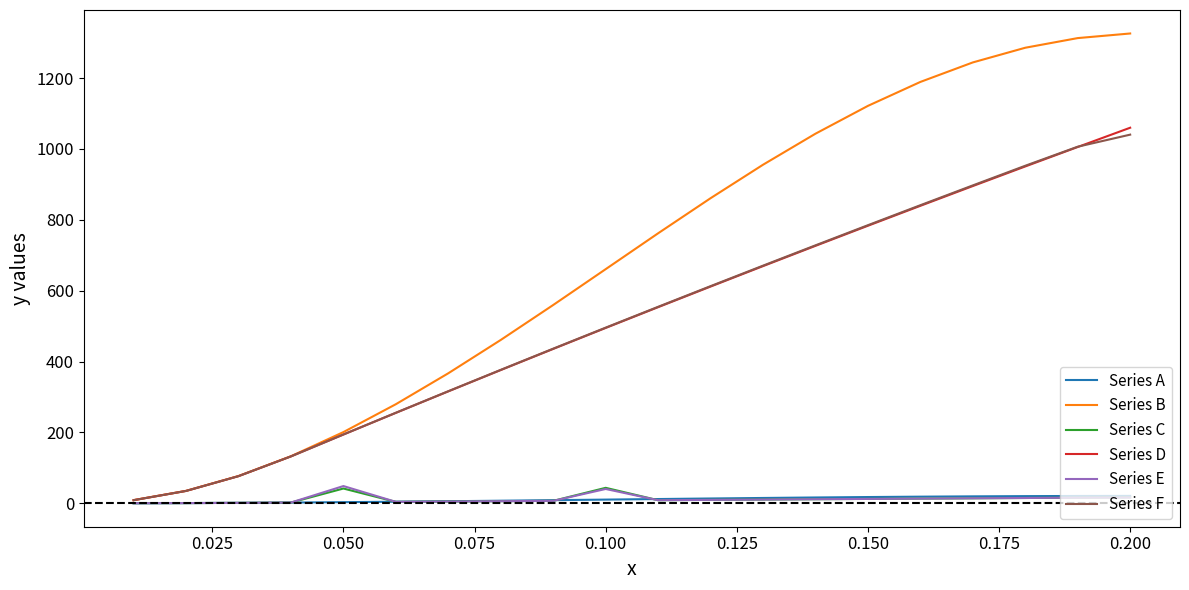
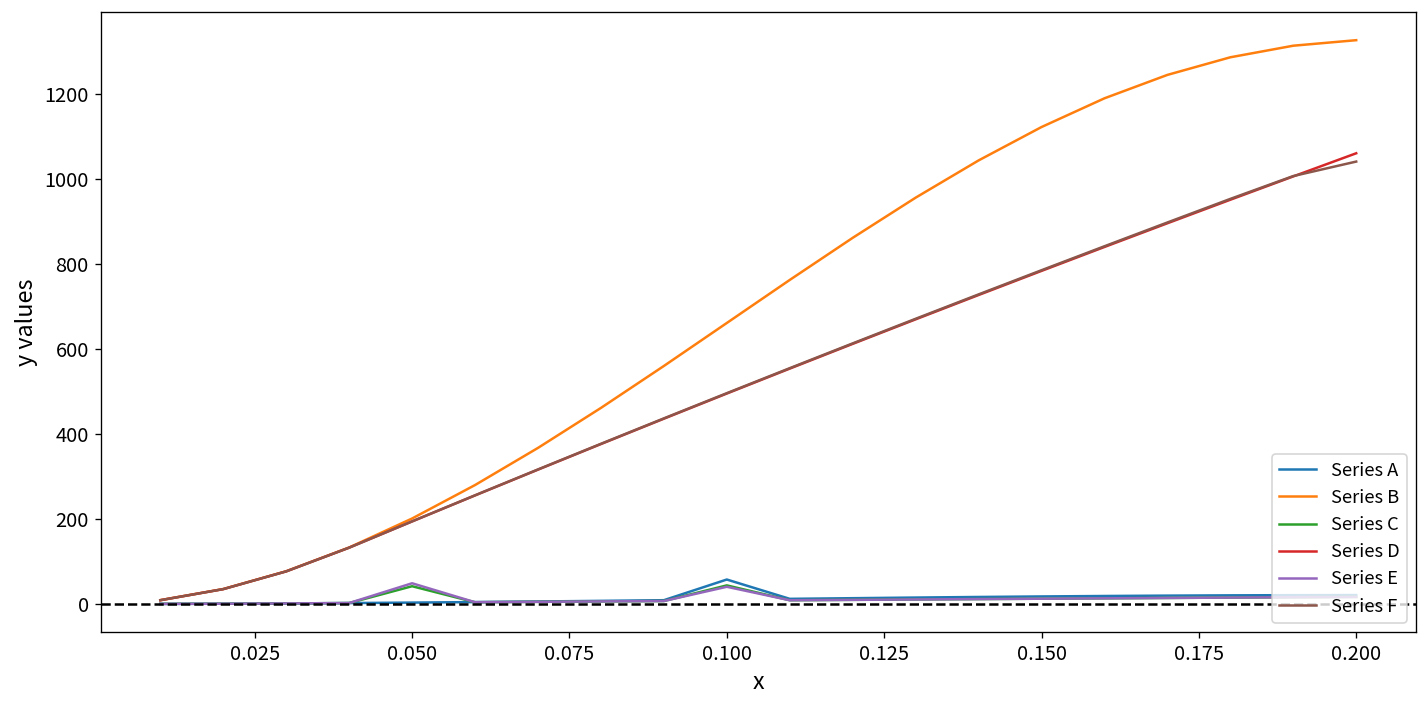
  {
    "Series A": {
      "0.050": 0,
-     "0.100": 10
+     "0.100": 60
    },
    "Series B": {
      "0.100": 660,
      "0.150": 1120,
      "0.200": 1330
    },
    "Series D": {
      "0.200": 1060
    },
    "Series F": {
      "0.200": 1040
    }
  }
